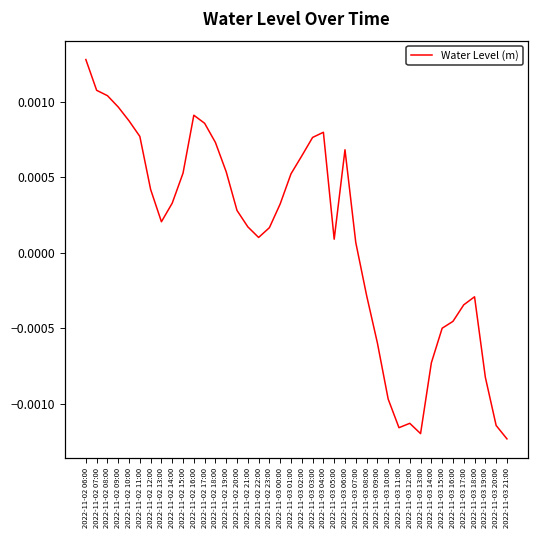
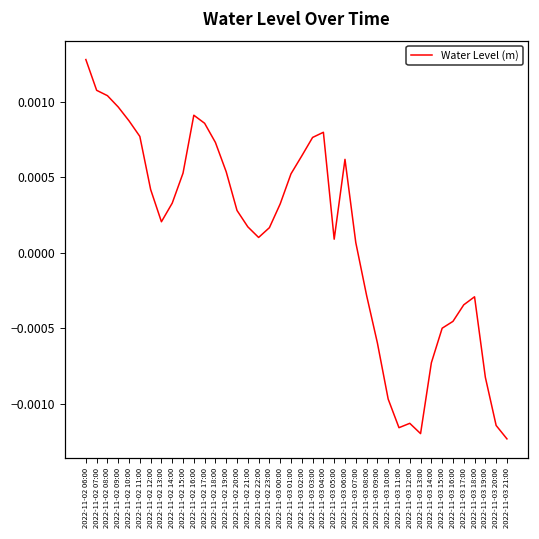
  {
    "2022-11-02 06:00": 0.00128,
    "2022-11-02 07:00": 0.00108,
    "2022-11-02 08:00": 0.00104,
    "2022-11-02 09:00": 0.00097,
    "2022-11-02 10:00": 0.00088,
    "2022-11-02 11:00": 0.00077,
    "2022-11-02 12:00": 0.00042,
    "2022-11-02 13:00": 0.00021,
    "2022-11-02 14:00": 0.00033,
    "2022-11-02 15:00": 0.00053,
    "2022-11-02 16:00": 0.00091,
    "2022-11-02 17:00": 0.00086,
    "2022-11-02 18:00": 0.00073,
    "2022-11-02 19:00": 0.00054,
    "2022-11-02 20:00": 0.00028,
    "2022-11-02 21:00": 0.00017,
    "2022-11-02 22:00": 0.00010,
    "2022-11-02 23:00": 0.00017,
    "2022-11-03 00:00": 0.00032,
    "2022-11-03 01:00": 0.00052,
    "2022-11-03 02:00": 0.00064,
    "2022-11-03 03:00": 0.00077,
    "2022-11-03 04:00": 0.00080,
    "2022-11-03 05:00": 0.00009,
-   "2022-11-03 06:00": 0.00068,
+   "2022-11-03 06:00": 0.00062,
    "2022-11-03 07:00": 0.00007,
    "2022-11-03 08:00": -0.00028,
    "2022-11-03 09:00": -0.00060,
    "2022-11-03 10:00": -0.00097,
    "2022-11-03 11:00": -0.00116,
    "2022-11-03 12:00": -0.00113,
    "2022-11-03 13:00": -0.00120,
    "2022-11-03 14:00": -0.00073,
    "2022-11-03 15:00": -0.00050,
    "2022-11-03 16:00": -0.00045,
    "2022-11-03 17:00": -0.00034,
    "2022-11-03 18:00": -0.00029,
    "2022-11-03 19:00": -0.00083,
    "2022-11-03 20:00": -0.00115,
    "2022-11-03 21:00": -0.00123
  }
